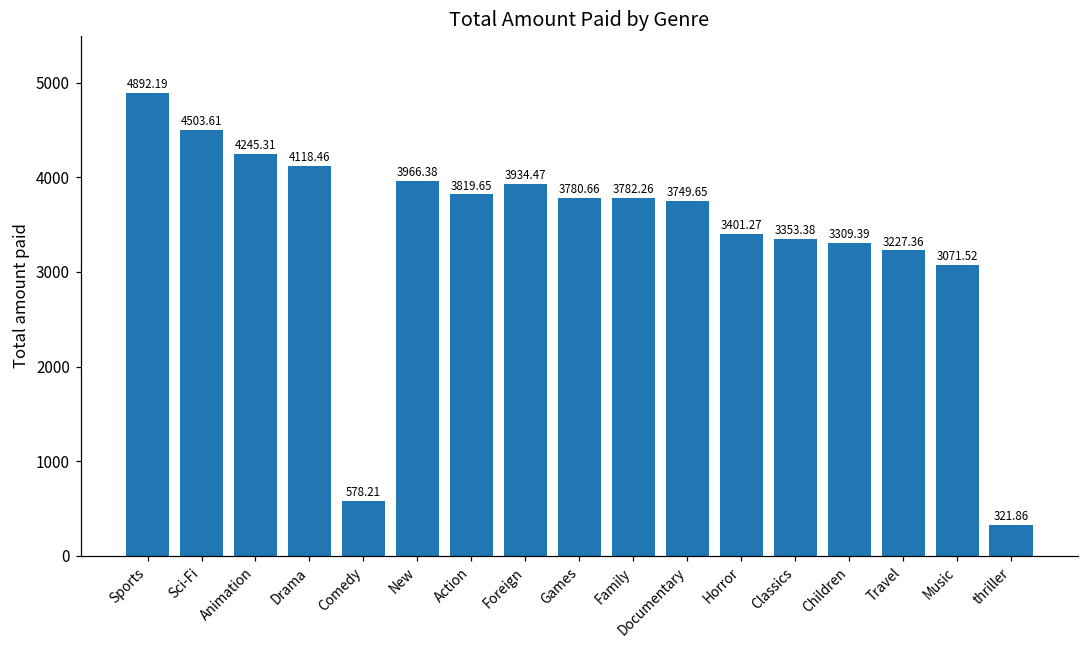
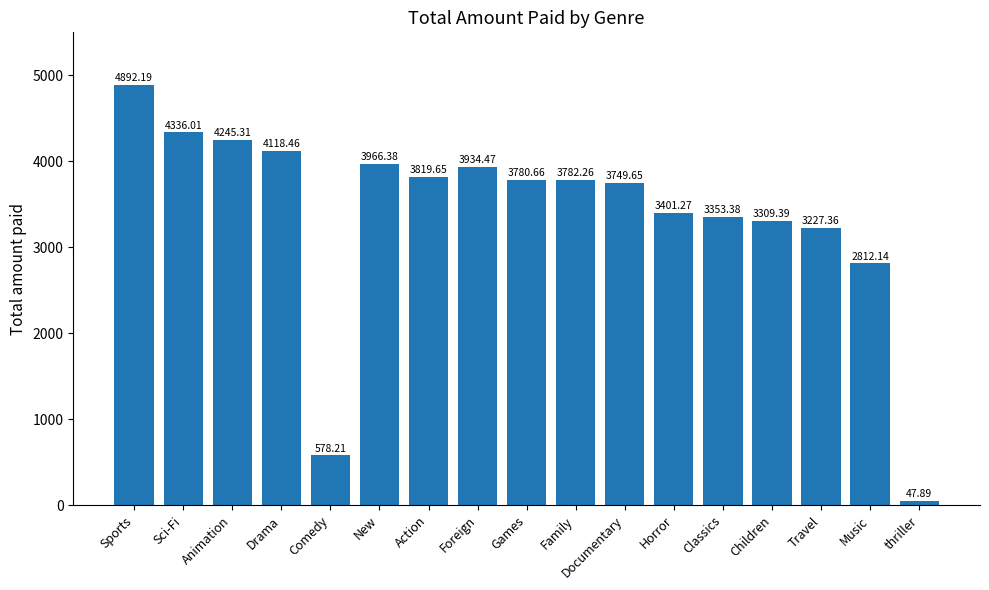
  {
    "Sports": 4892.19,
-   "Sci-Fi": 4503.61,
+   "Sci-Fi": 4336.01,
    "Animation": 4245.31,
    "Drama": 4118.46,
    "Comedy": 578.21,
    "New": 3966.38,
    "Action": 3819.65,
    "Foreign": 3934.47,
    "Games": 3780.66,
    "Family": 3782.26,
    "Documentary": 3749.65,
    "Horror": 3401.27,
    "Classics": 3353.38,
    "Children": 3309.39,
    "Travel": 3227.36,
-   "Music": 3071.52,
-   "thriller": 321.86
+   "Music": 2812.14,
+   "thriller": 47.89
  }
